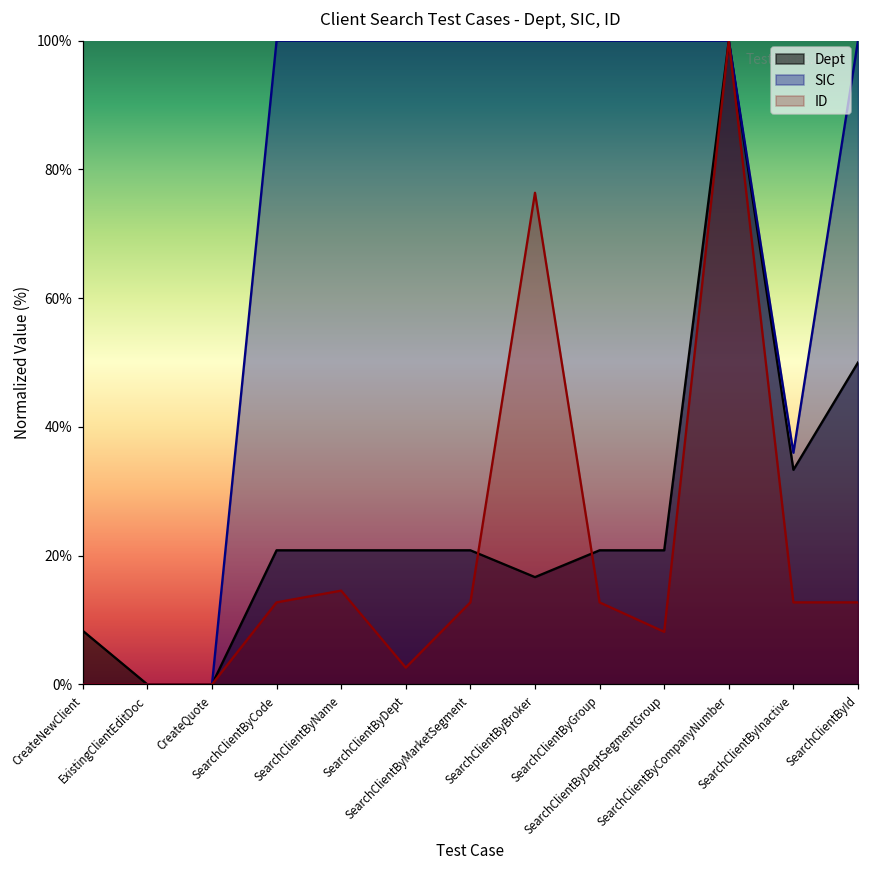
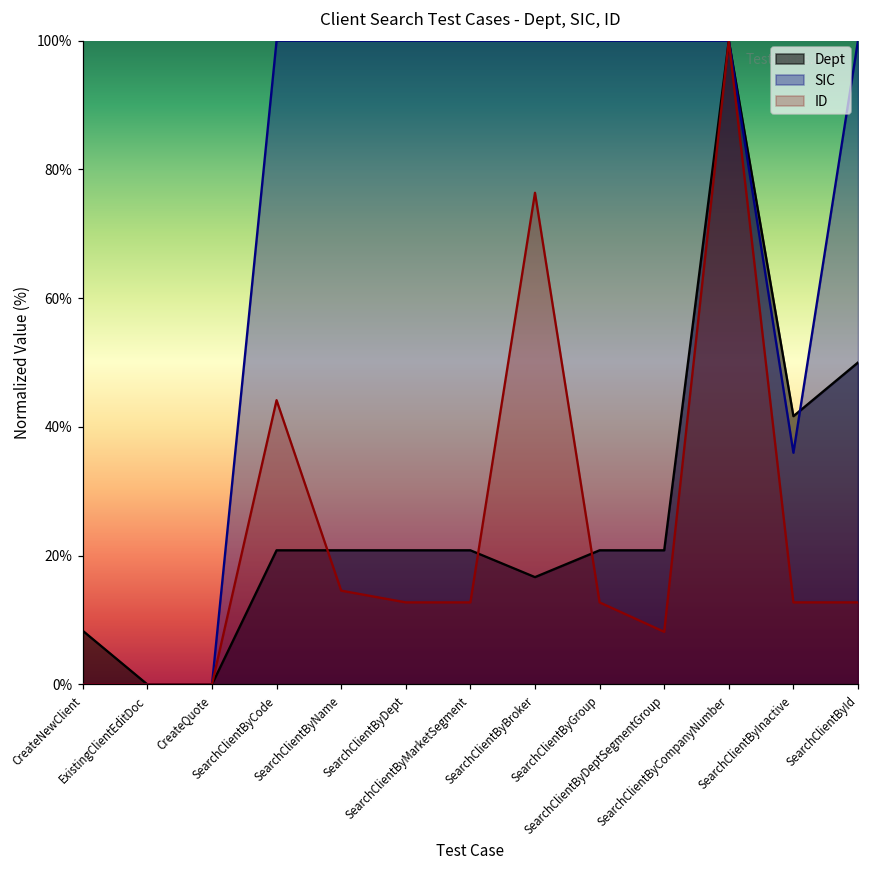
  {
    "Dept": {
      "CreateNewClient": "8%",
      "SearchClientByCode": "21%",
      "SearchClientByName": "21%",
      "SearchClientByDept": "21%",
      "SearchClientByMarketSegment": "21%",
      "SearchClientByBroker": "17%",
      "SearchClientByGroup": "21%",
      "SearchClientByDeptSegmentGroup": "21%",
-     "SearchClientByInactive": "33%",
+     "SearchClientByInactive": "42%",
      "SearchClientById": "50%"
    },
    "SIC": {
      "SearchClientByCode": "100%",
      "SearchClientByName": "100%",
      "SearchClientByDept": "100%",
      "SearchClientByMarketSegment": "100%",
      "SearchClientByBroker": "100%",
      "SearchClientByGroup": "100%",
      "SearchClientByDeptSegmentGroup": "100%",
      "SearchClientByInactive": "36%",
      "SearchClientById": "100%"
    },
    "ID": {
-     "SearchClientByCode": "13%",
+     "SearchClientByCode": "44%",
      "SearchClientByName": "15%",
-     "SearchClientByDept": "3%",
+     "SearchClientByDept": "13%",
      "SearchClientByMarketSegment": "13%",
      "SearchClientByBroker": "76%",
      "SearchClientByGroup": "13%",
      "SearchClientByDeptSegmentGroup": "8%",
      "SearchClientByInactive": "13%",
      "SearchClientById": "13%"
    }
  }
